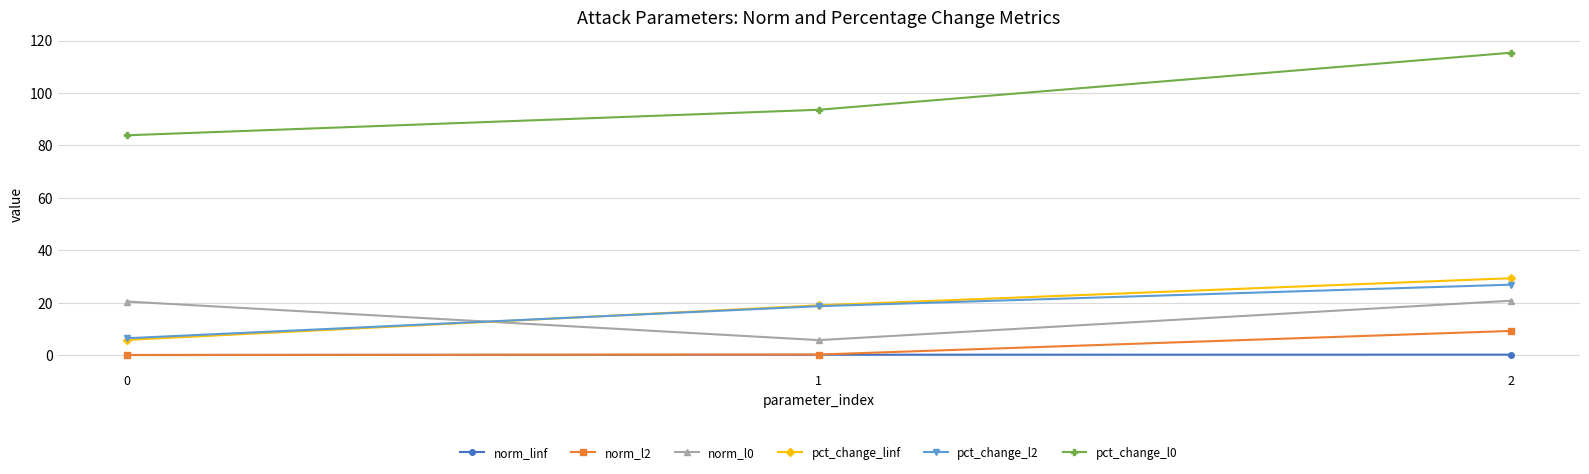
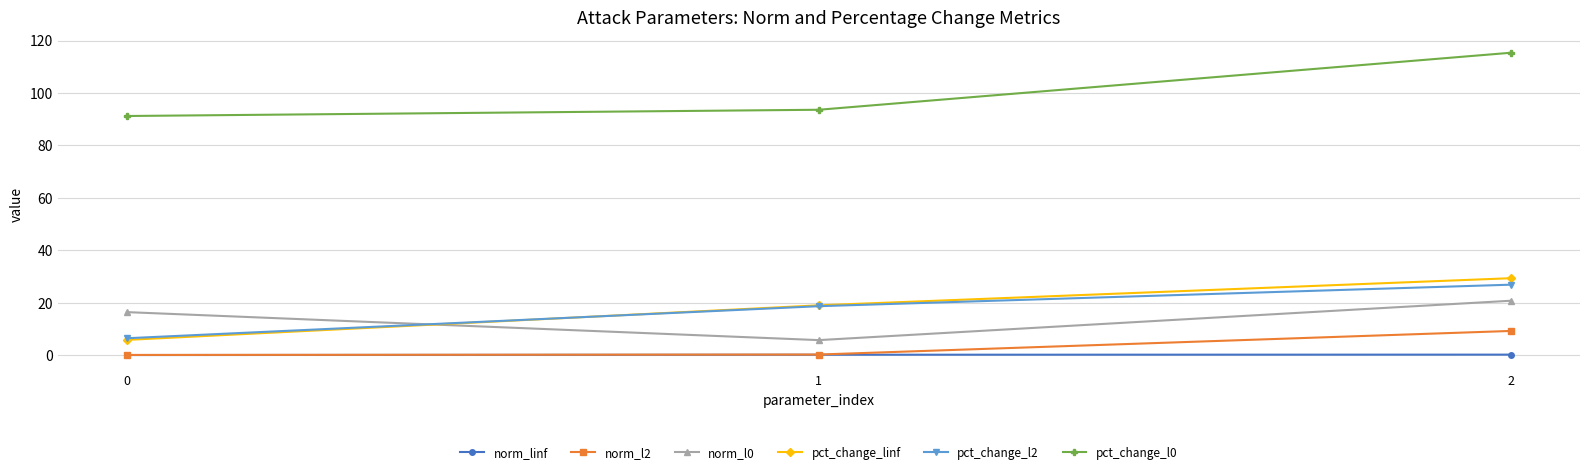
  {
    "norm_l2": {
      "2": 9
    },
    "norm_l0": {
-     "0": 20,
+     "0": 16,
      "1": 6,
      "2": 21
    },
    "pct_change_linf": {
      "2": 29
    },
    "pct_change_l0": {
-     "0": 84,
+     "0": 91,
      "1": 94,
      "2": 115
    }
  }
